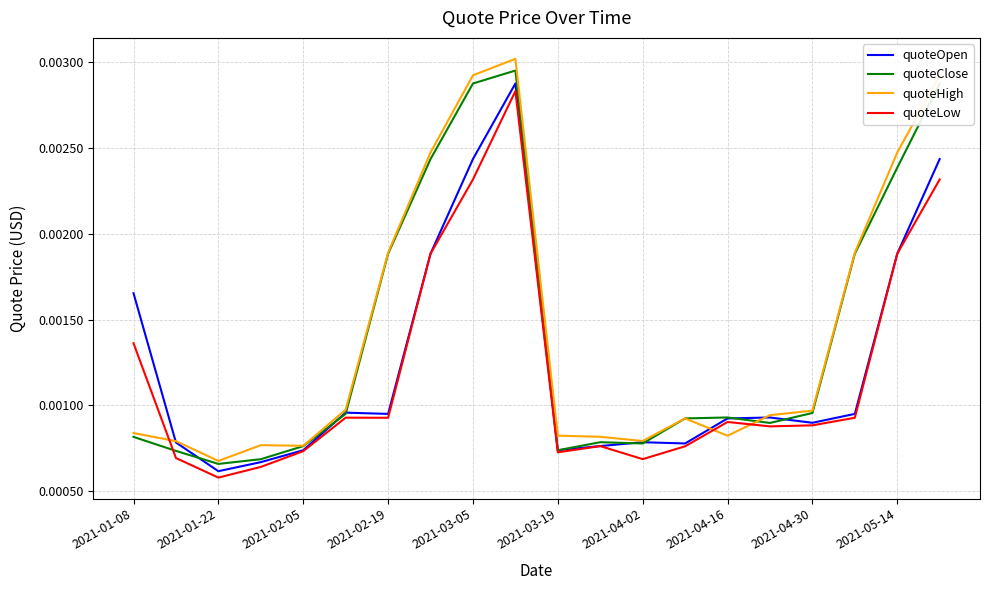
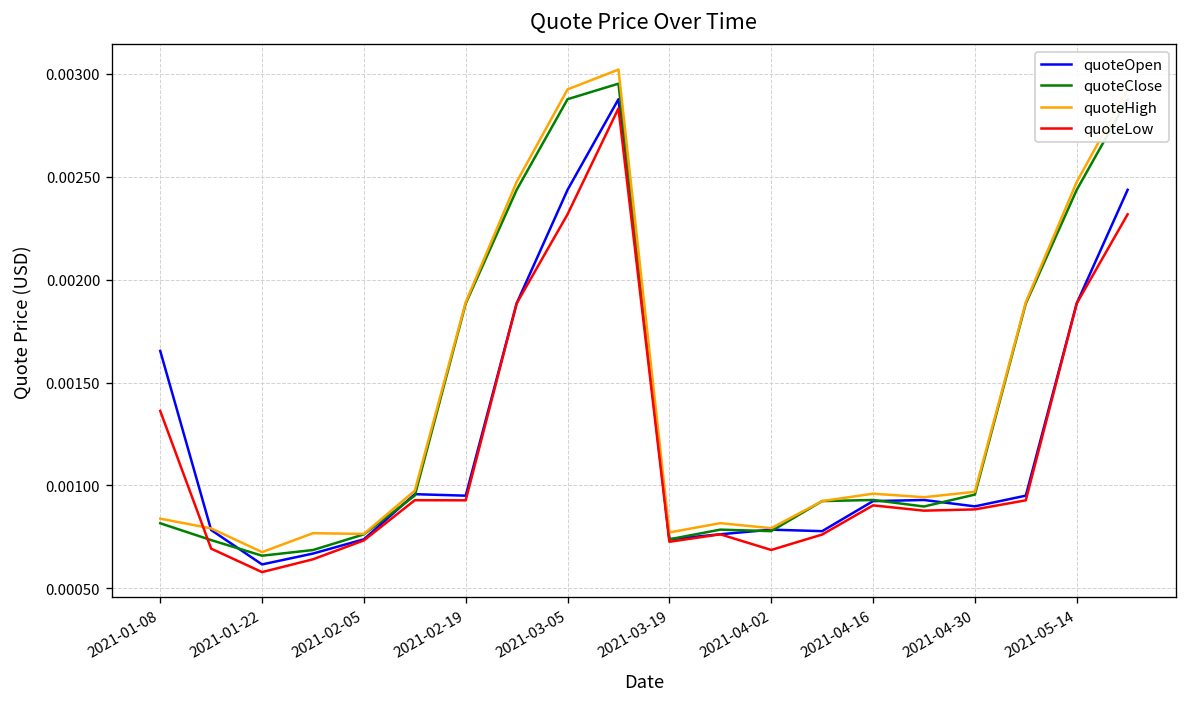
  {
    "quoteOpen": {
      "2021-01-08": 0.00165,
      "2021-01-22": 0.00062,
      "2021-02-19": 0.00095,
      "2021-03-05": 0.00244
    },
    "quoteClose": {
      "2021-01-08": 0.00082,
      "2021-01-22": 0.00066,
      "2021-03-05": 0.00288,
-     "2021-05-14": 0.00239
+     "2021-05-14": 0.00244
    },
    "quoteHigh": {
      "2021-01-08": 0.00084,
      "2021-01-22": 0.00068,
      "2021-03-05": 0.00292,
-     "2021-03-19": 0.00082,
-     "2021-04-16": 0.00082,
+     "2021-03-19": 0.00077,
+     "2021-04-16": 0.00096,
      "2021-05-14": 0.00247
    },
    "quoteLow": {
      "2021-01-08": 0.00136,
      "2021-01-22": 0.00058,
      "2021-02-19": 0.00093,
      "2021-03-05": 0.00232,
      "2021-04-02": 0.00069,
      "2021-04-16": 0.00090
    }
  }
